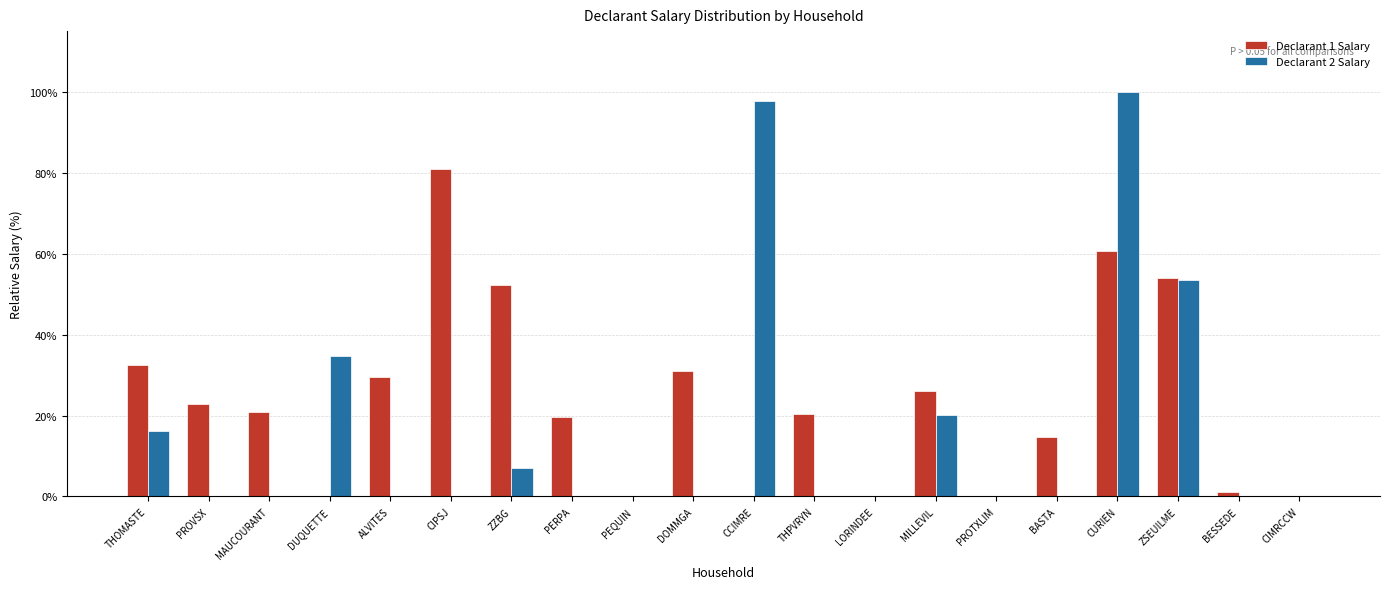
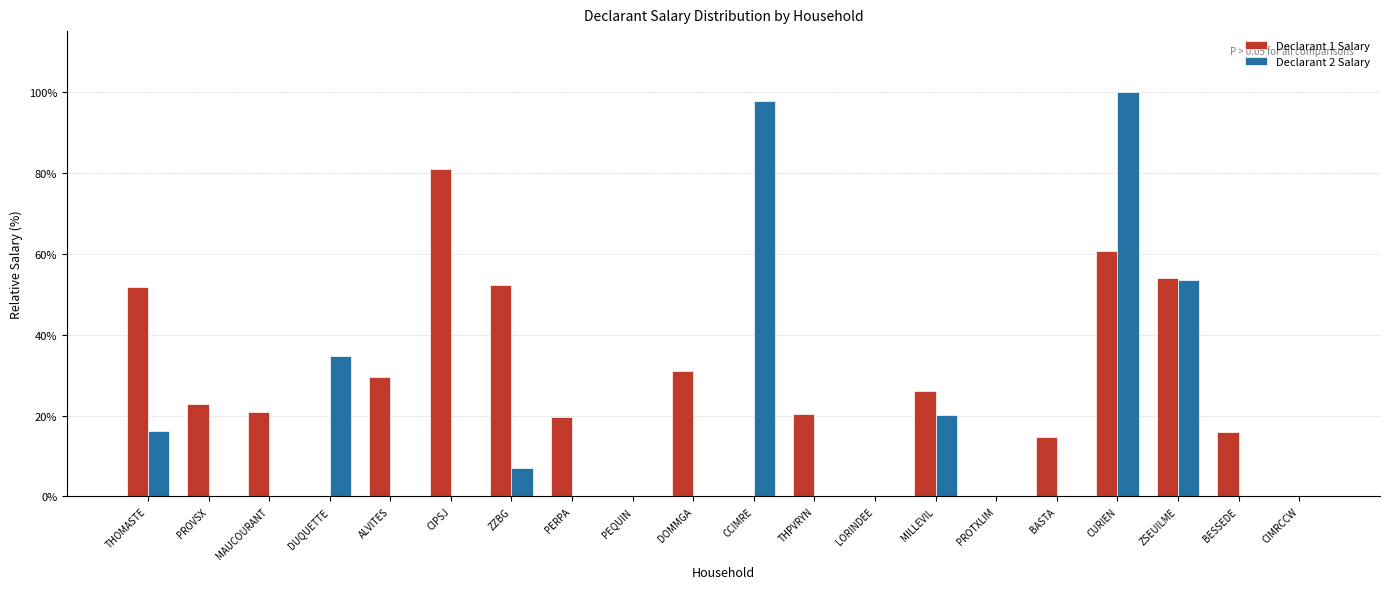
  {
    "Declarant 1 Salary": {
-     "THOMASTE": "33%",
+     "THOMASTE": "52%",
      "PROVSX": "23%",
      "MAUCOURANT": "21%",
      "DUQUETTE": "0%",
      "ALVITES": "29%",
      "CIPSJ": "81%",
      "ZZBG": "52%",
      "PERPA": "20%",
      "PEQUIN": "0%",
      "DOMMGA": "31%",
      "CCIMRE": "0%",
      "THPVRYN": "20%",
      "LORINDEE": "0%",
      "MILLEVIL": "26%",
      "PROTXLIM": "0%",
      "BASTA": "15%",
      "CURIEN": "61%",
      "ZSEUILME": "54%",
-     "BESSEDE": "1%",
+     "BESSEDE": "16%",
      "CIMRCCW": "0%"
    },
    "Declarant 2 Salary": {
      "THOMASTE": "16%",
      "PROVSX": "0%",
      "MAUCOURANT": "0%",
      "DUQUETTE": "35%",
      "ALVITES": "0%",
      "CIPSJ": "0%",
      "ZZBG": "7%",
      "PERPA": "0%",
      "PEQUIN": "0%",
      "DOMMGA": "0%",
      "CCIMRE": "98%",
      "THPVRYN": "0%",
      "LORINDEE": "0%",
      "MILLEVIL": "20%",
      "PROTXLIM": "0%",
      "BASTA": "0%",
      "CURIEN": "100%",
      "ZSEUILME": "53%",
      "BESSEDE": "0%",
      "CIMRCCW": "0%"
    }
  }
